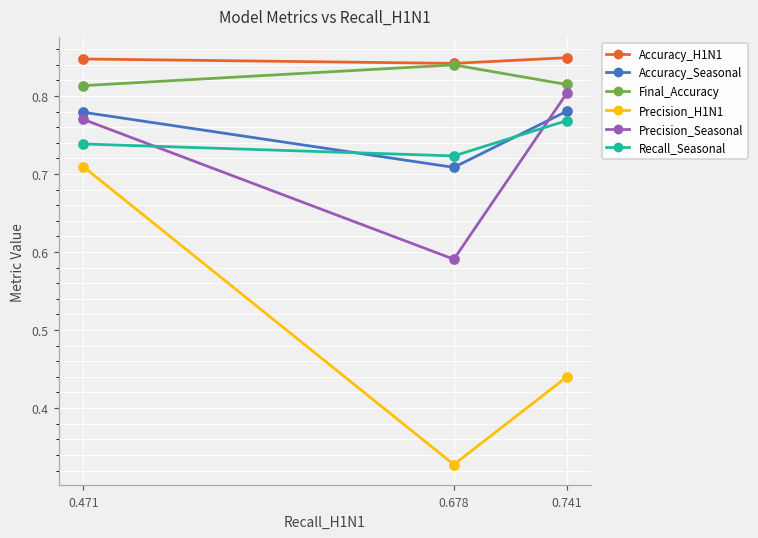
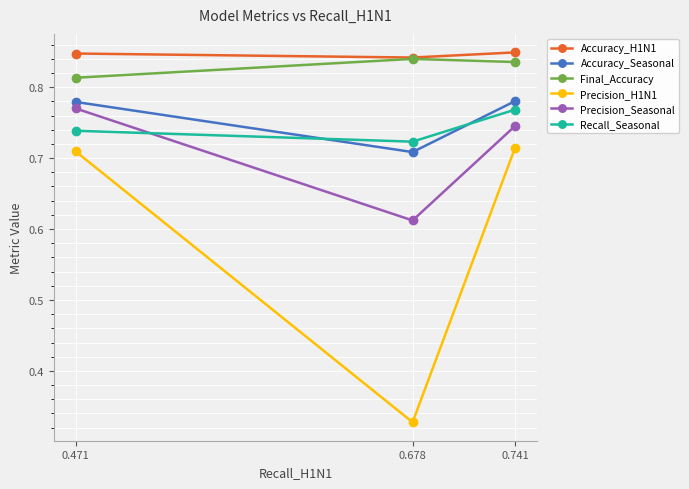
  {
    "Accuracy_H1N1": {
      "0.471": 0.85,
      "0.741": 0.85
    },
    "Accuracy_Seasonal": {
      "0.471": 0.78,
      "0.678": 0.71,
      "0.741": 0.78
    },
    "Final_Accuracy": {
      "0.471": 0.81,
-     "0.741": 0.81
+     "0.741": 0.84
    },
    "Precision_H1N1": {
      "0.471": 0.71,
      "0.678": 0.33,
-     "0.741": 0.44
+     "0.741": 0.71
    },
    "Precision_Seasonal": {
      "0.471": 0.77,
-     "0.678": 0.59,
-     "0.741": 0.80
+     "0.678": 0.61,
+     "0.741": 0.75
    },
    "Recall_Seasonal": {
      "0.471": 0.74,
      "0.678": 0.72,
      "0.741": 0.77
    }
  }
